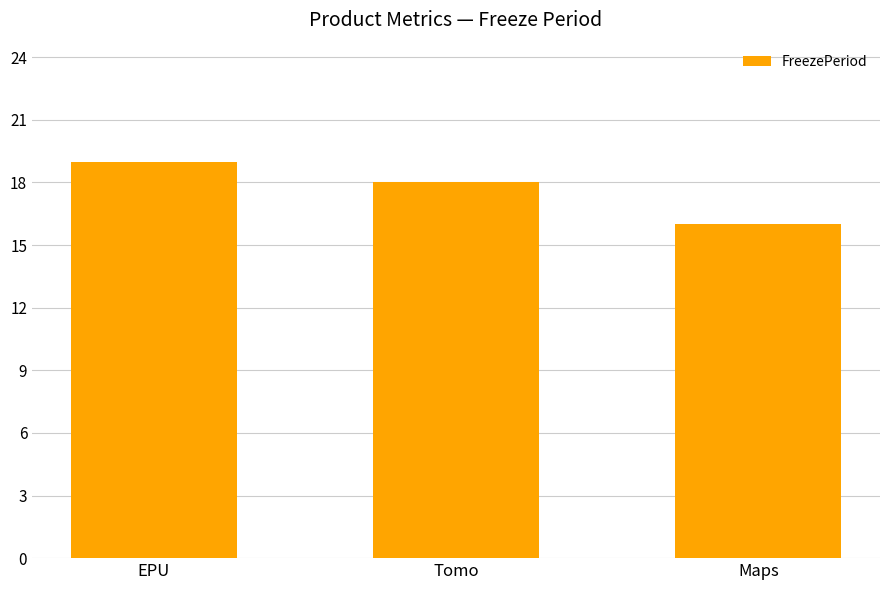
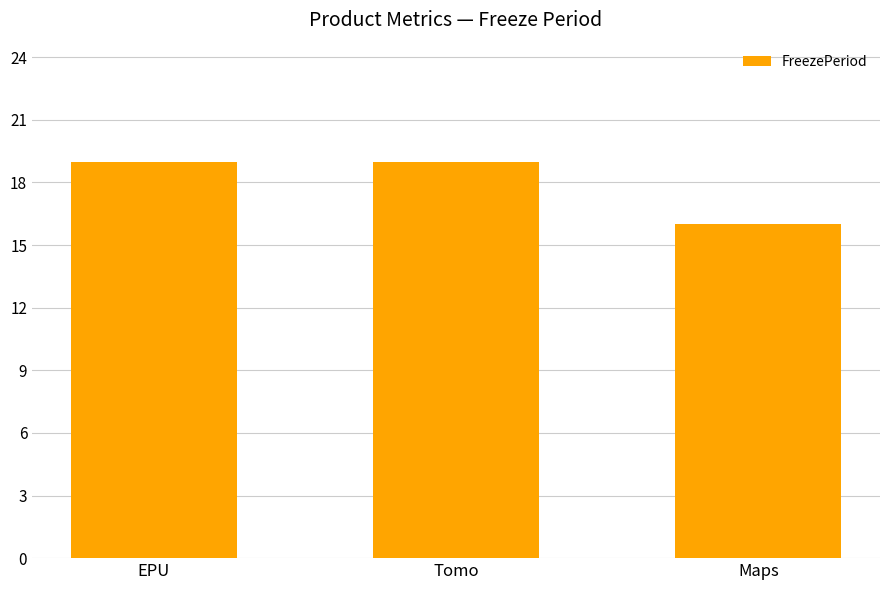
  {
    "EPU": 19,
-   "Tomo": 18,
+   "Tomo": 19,
    "Maps": 16
  }
